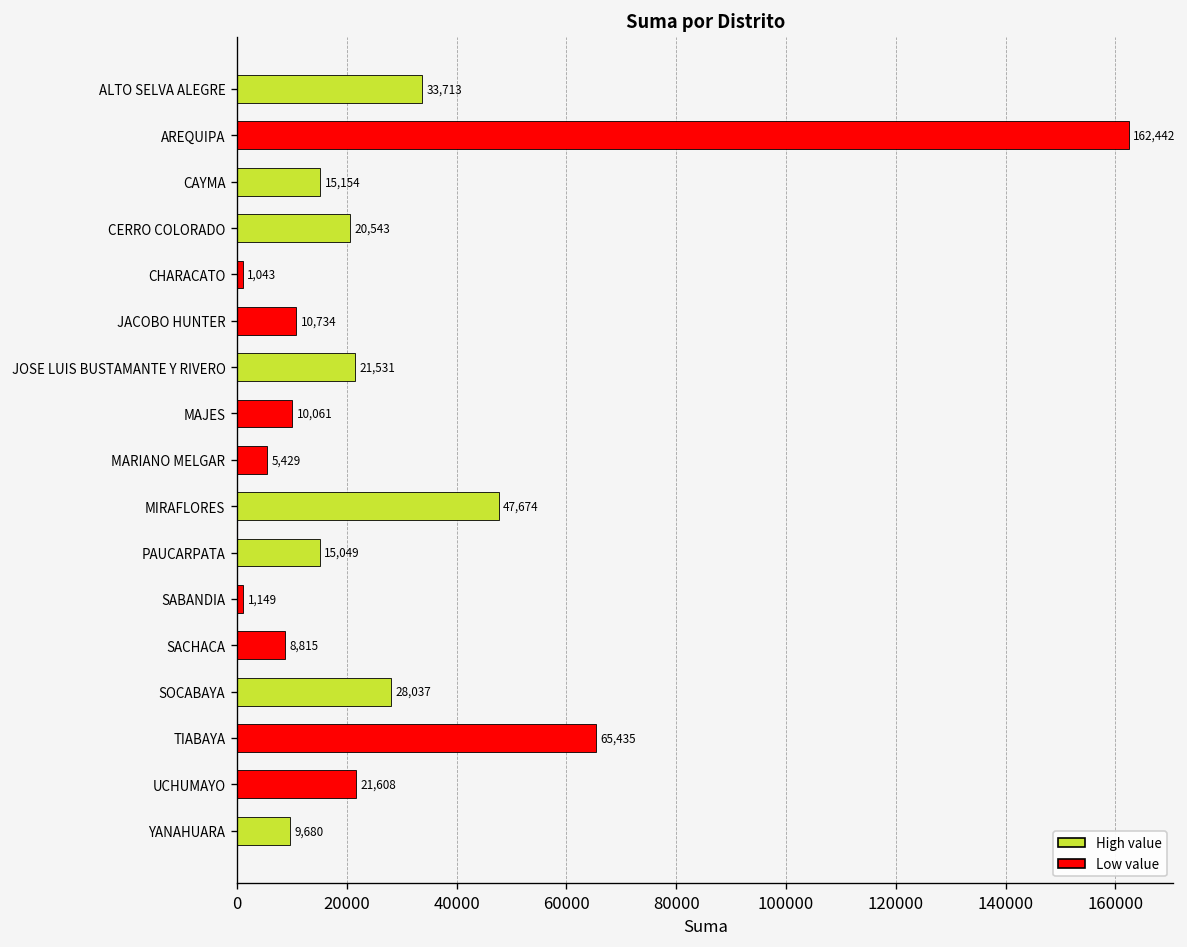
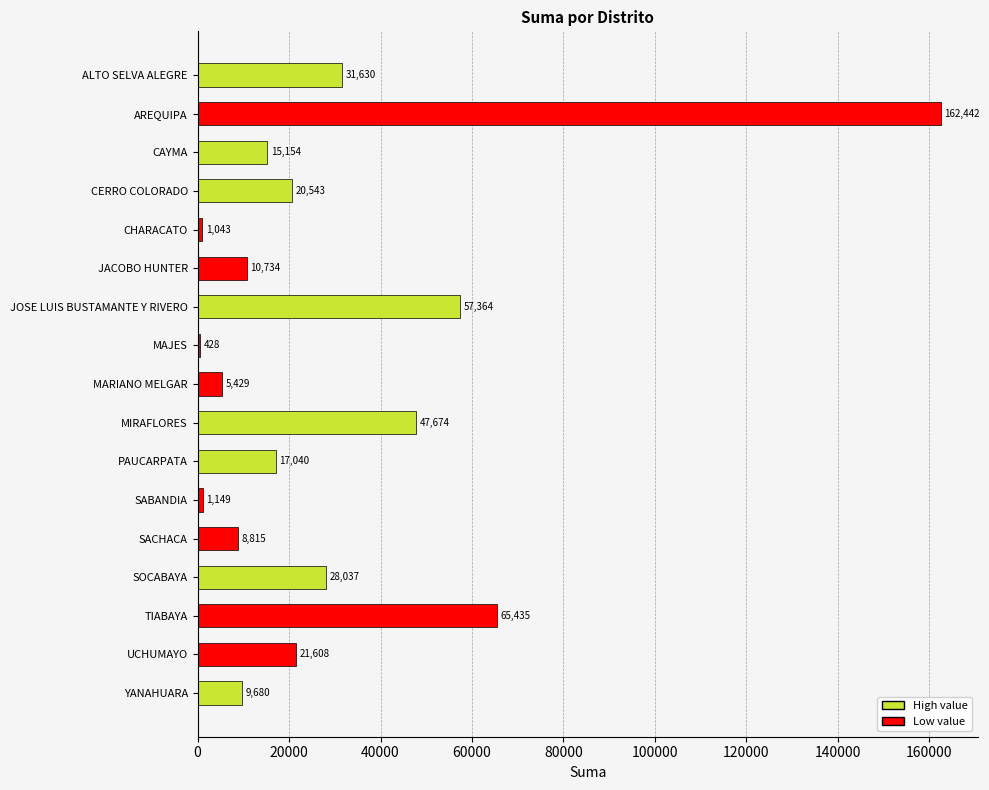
  {
-   "ALTO SELVA ALEGRE": "33,713",
+   "ALTO SELVA ALEGRE": "31,630",
    "AREQUIPA": "162,442",
    "CAYMA": "15,154",
    "CERRO COLORADO": "20,543",
    "CHARACATO": "1,043",
    "JACOBO HUNTER": "10,734",
-   "JOSE LUIS BUSTAMANTE Y RIVERO": "21,531",
-   "MAJES": "10,061",
+   "JOSE LUIS BUSTAMANTE Y RIVERO": "57,364",
+   "MAJES": "428",
    "MARIANO MELGAR": "5,429",
    "MIRAFLORES": "47,674",
-   "PAUCARPATA": "15,049",
+   "PAUCARPATA": "17,040",
    "SABANDIA": "1,149",
    "SACHACA": "8,815",
    "SOCABAYA": "28,037",
    "TIABAYA": "65,435",
    "UCHUMAYO": "21,608",
    "YANAHUARA": "9,680"
  }
